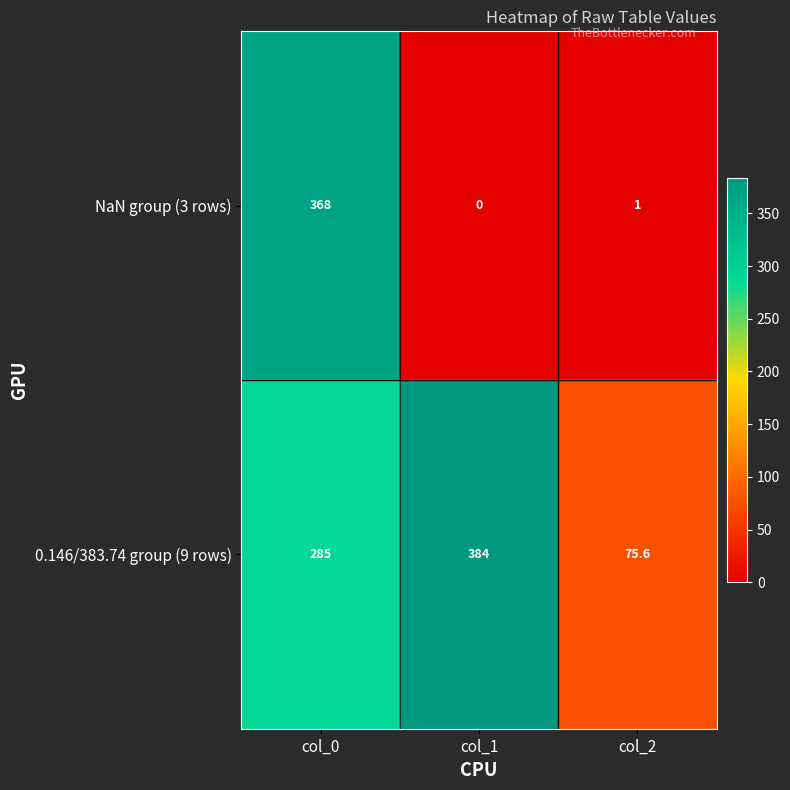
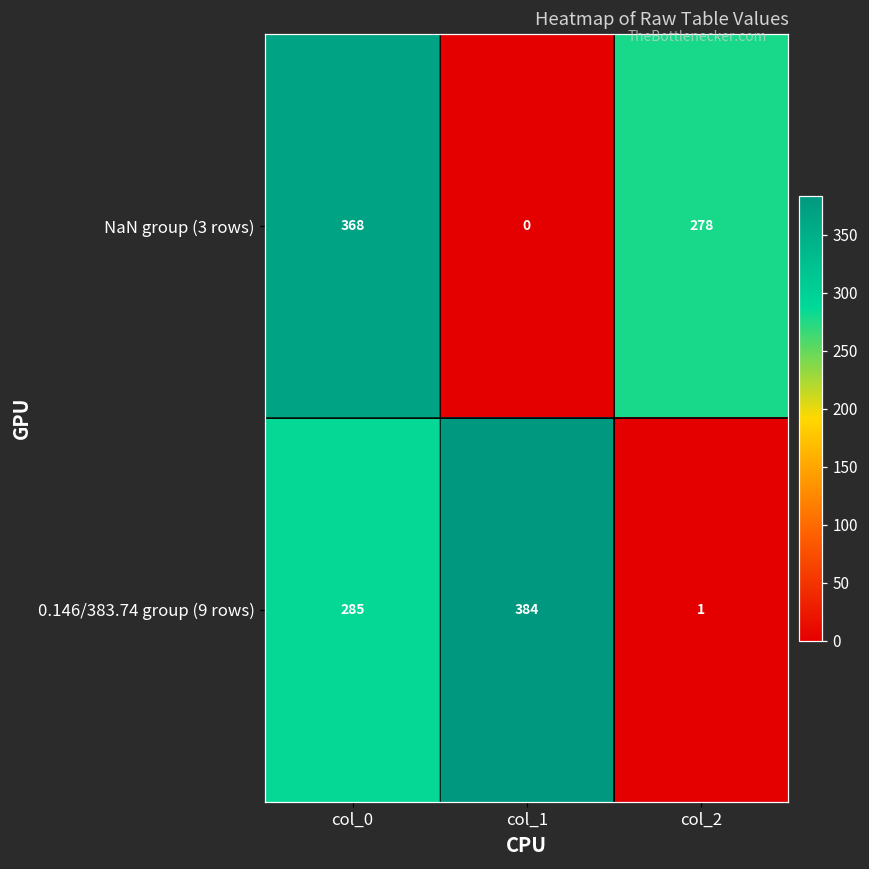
  {
    "NaN group (3 rows)": {
      "col_0": 368,
      "col_1": 0,
-     "col_2": 1
+     "col_2": 278
    },
    "0.146/383.74 group (9 rows)": {
      "col_0": 285,
      "col_1": 384,
-     "col_2": 75.6
+     "col_2": 1
    }
  }
